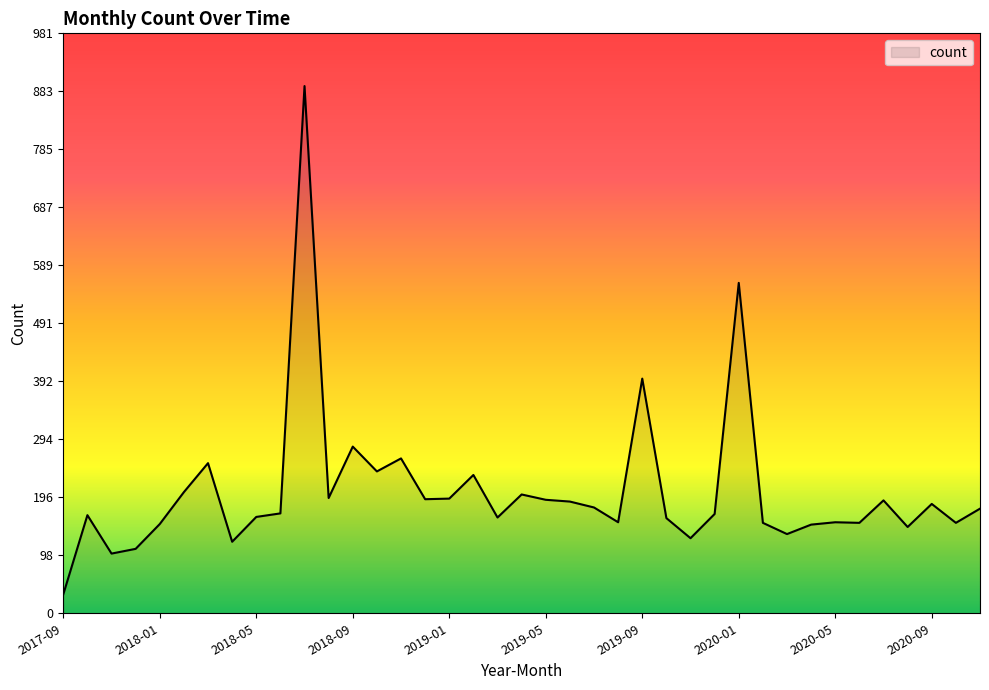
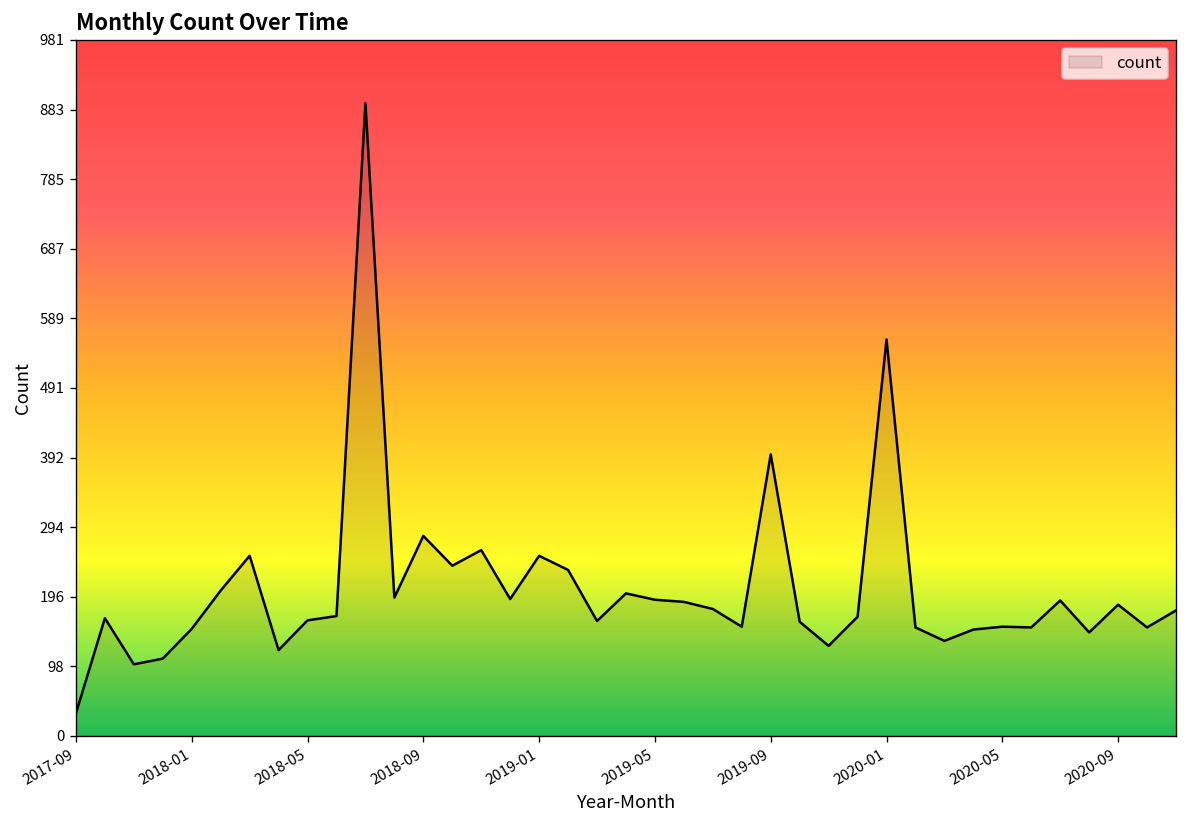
  {
    "2017-09": 30,
    "2018-01": 150,
    "2018-05": 160,
    "2018-09": 280,
-   "2019-01": 190,
+   "2019-01": 250,
    "2019-05": 190,
    "2019-09": 400,
    "2020-01": 560,
    "2020-05": 150,
    "2020-09": 190
  }
